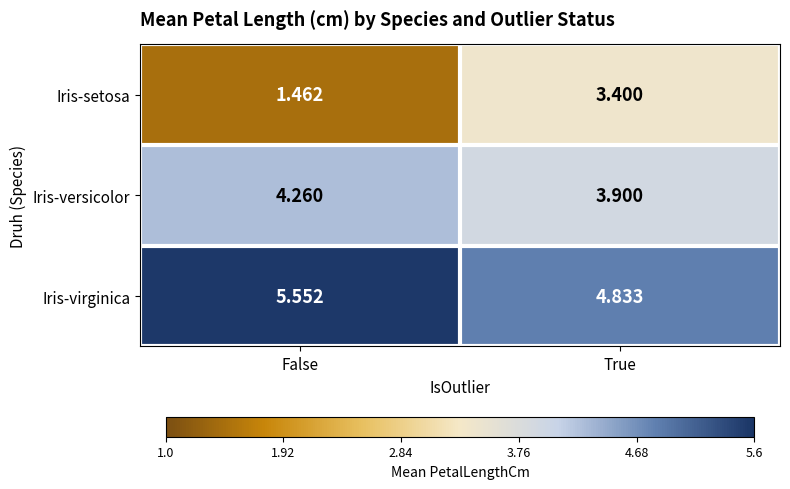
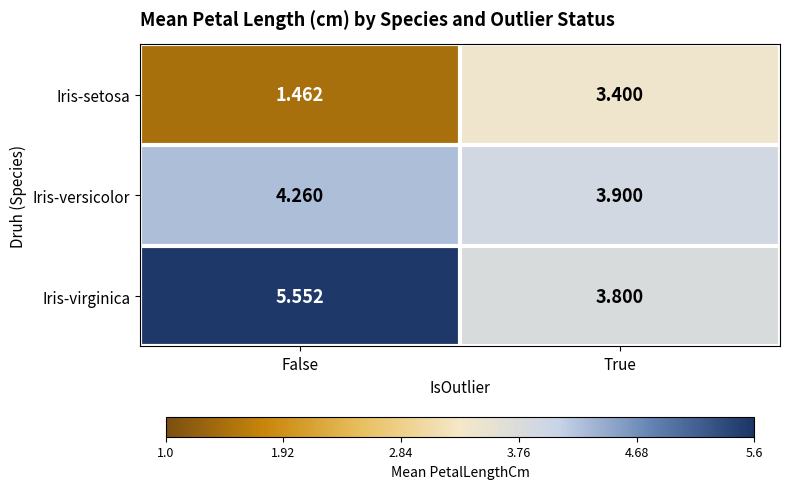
  {
    "Iris-setosa": {
      "False": 1.462,
      "True": 3.400
    },
    "Iris-versicolor": {
      "False": 4.260,
      "True": 3.900
    },
    "Iris-virginica": {
      "False": 5.552,
-     "True": 4.833
+     "True": 3.800
    }
  }
